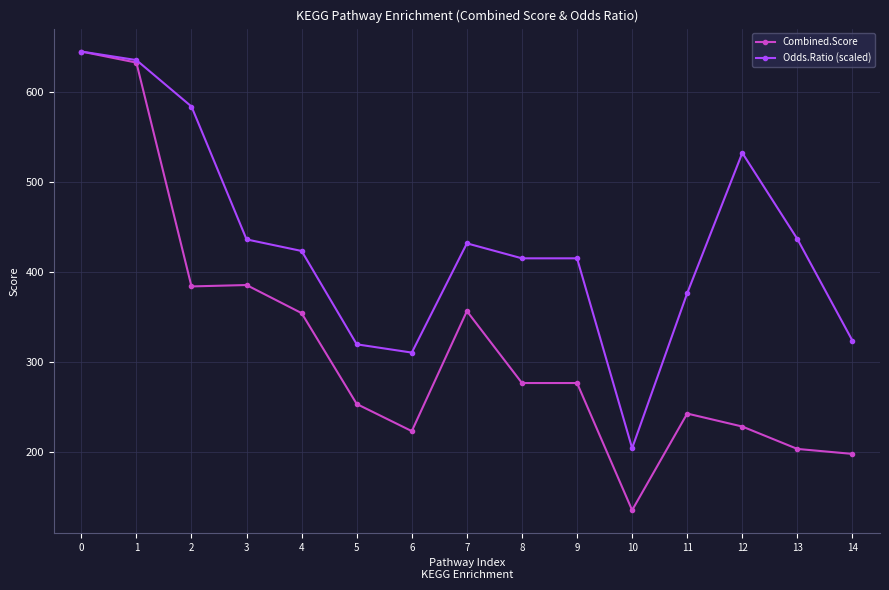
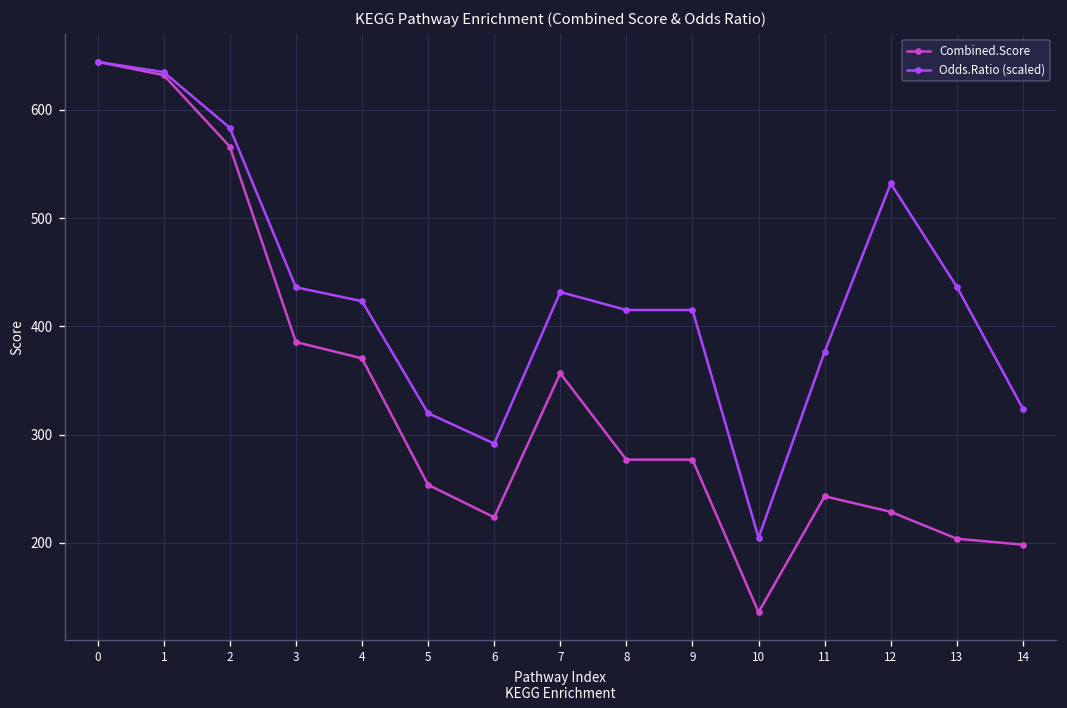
  {
    "Combined.Score": {
-     "2": 380,
+     "2": 570,
      "3": 390,
-     "4": 350,
+     "4": 370,
      "5": 250,
      "6": 220,
      "7": 360,
      "8": 280,
      "9": 280,
      "10": 140,
      "11": 240,
      "12": 230,
      "13": 200,
      "14": 200
    },
    "Odds.Ratio (scaled)": {
      "2": 580,
      "3": 440,
      "4": 420,
      "5": 320,
-     "6": 310,
+     "6": 290,
      "7": 430,
      "8": 420,
      "9": 420,
      "10": 200,
      "11": 380,
      "12": 530,
      "13": 440,
      "14": 320
    }
  }
